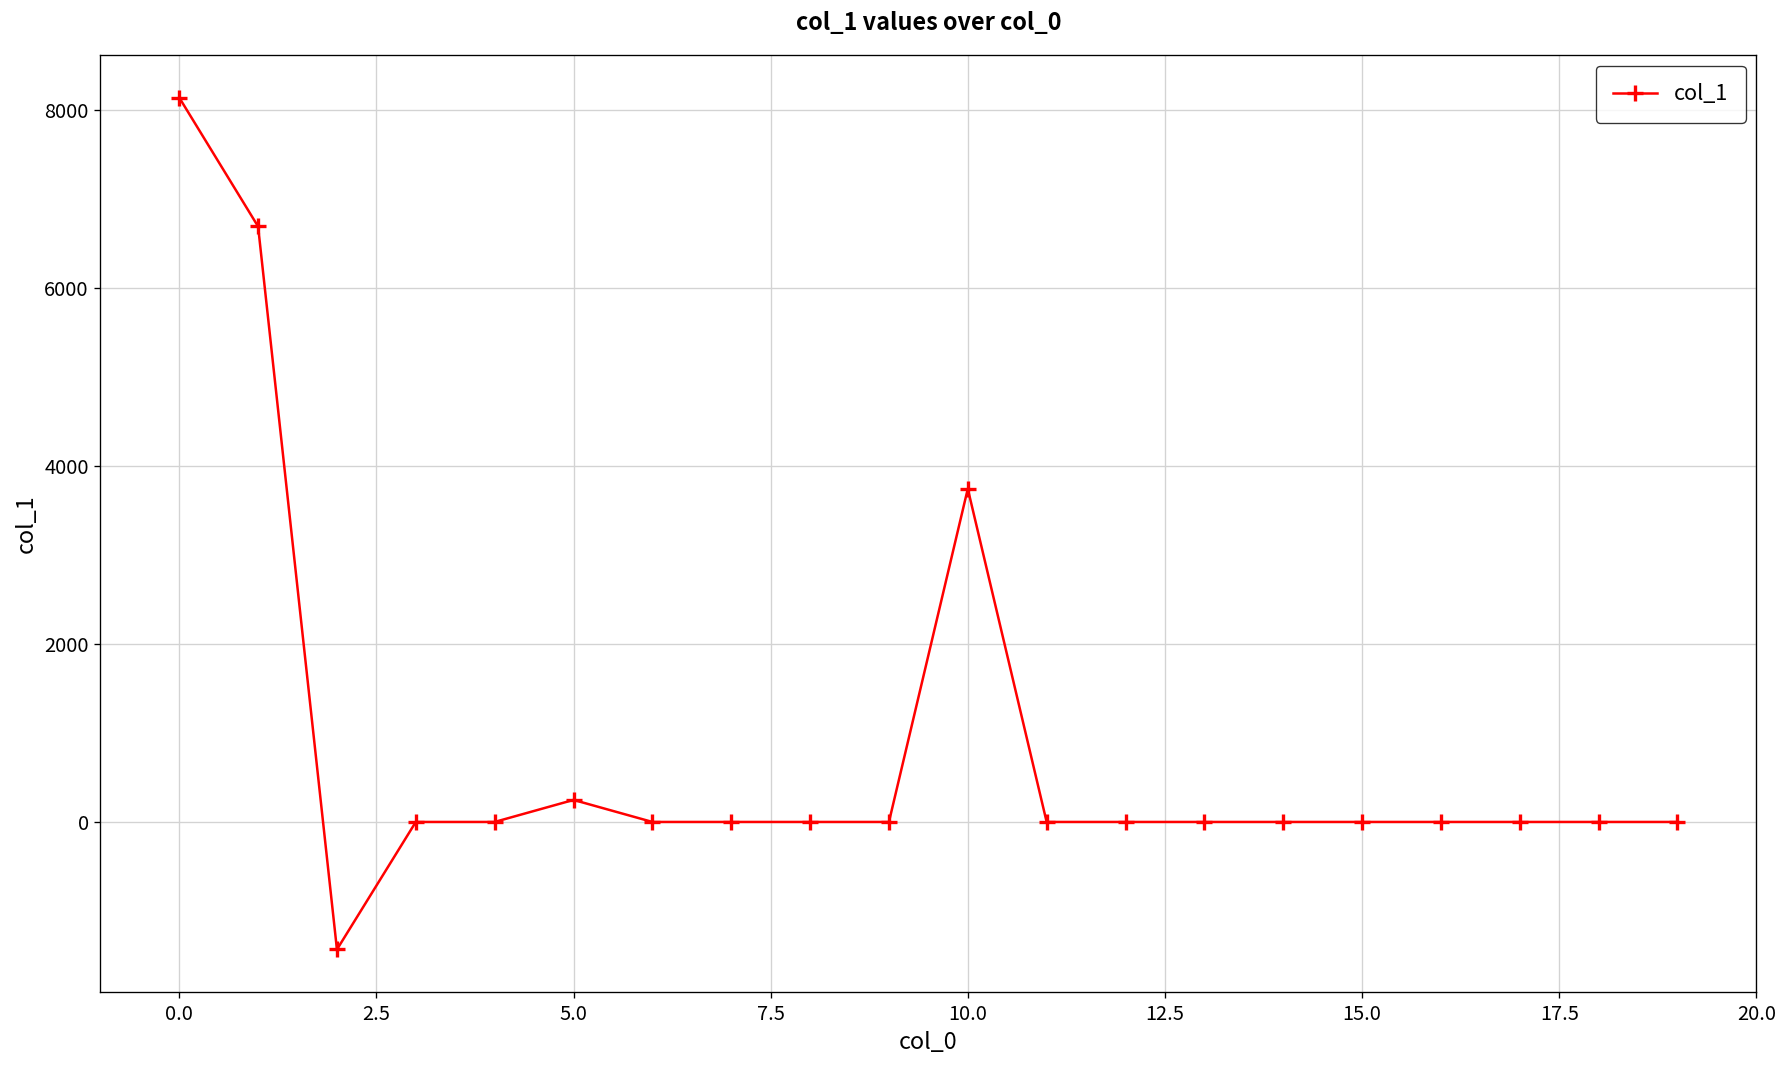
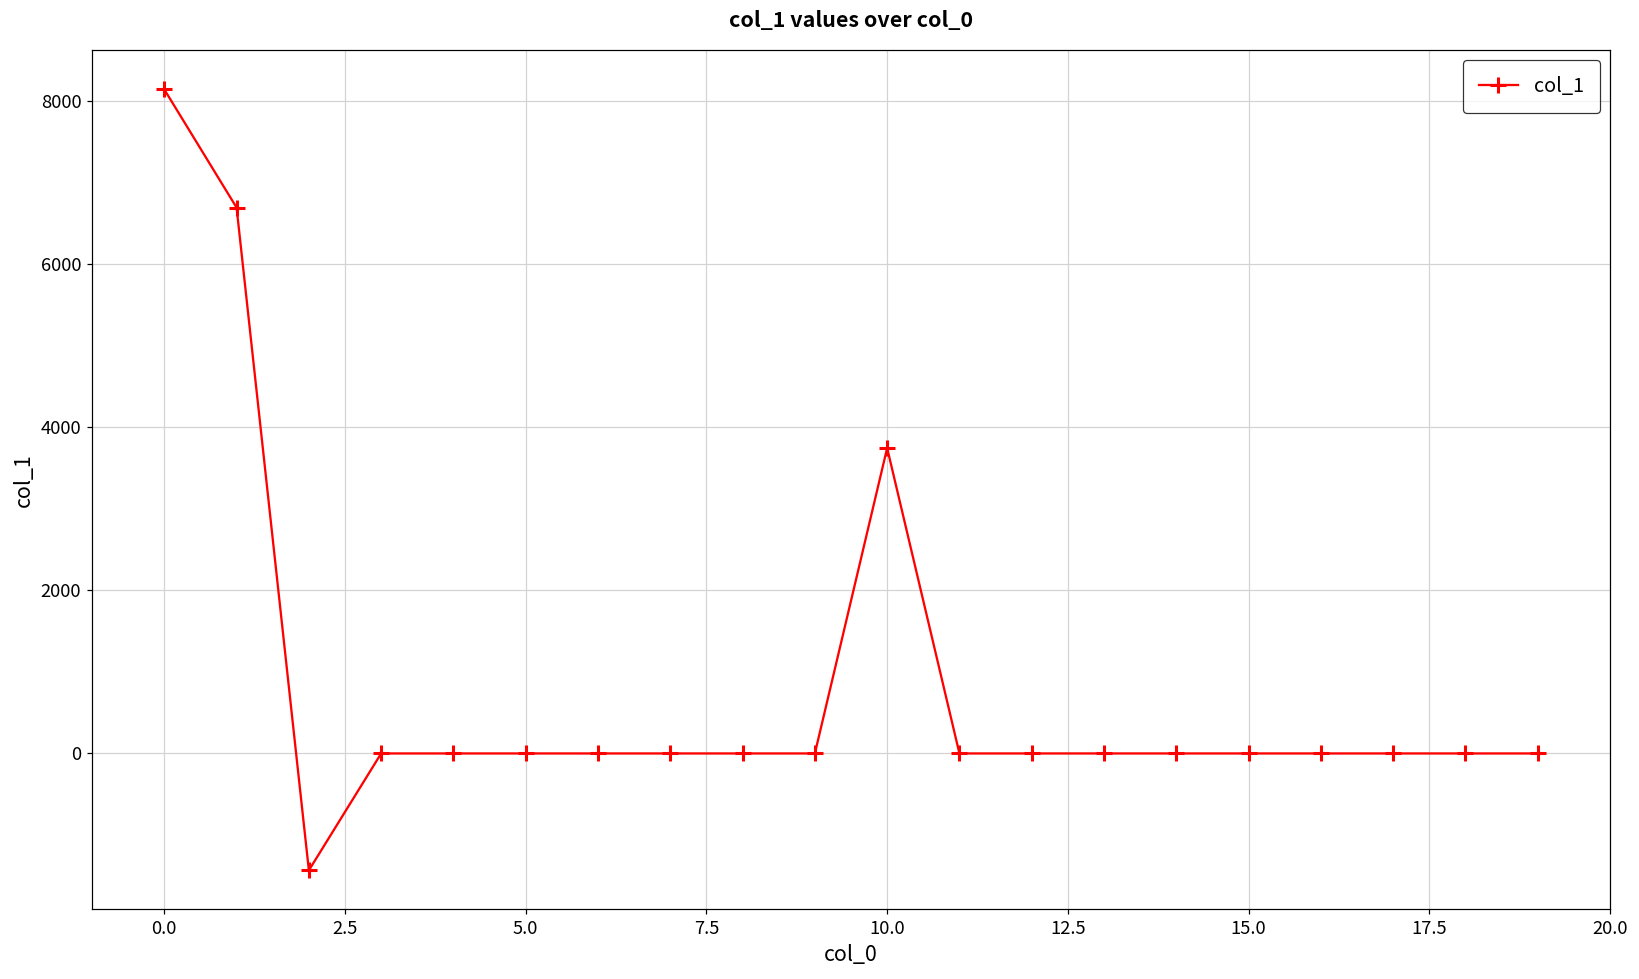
  {
    "0.0": 8100,
-   "5.0": 200,
+   "5.0": 0,
    "10.0": 3700,
    "15.0": 0
  }
